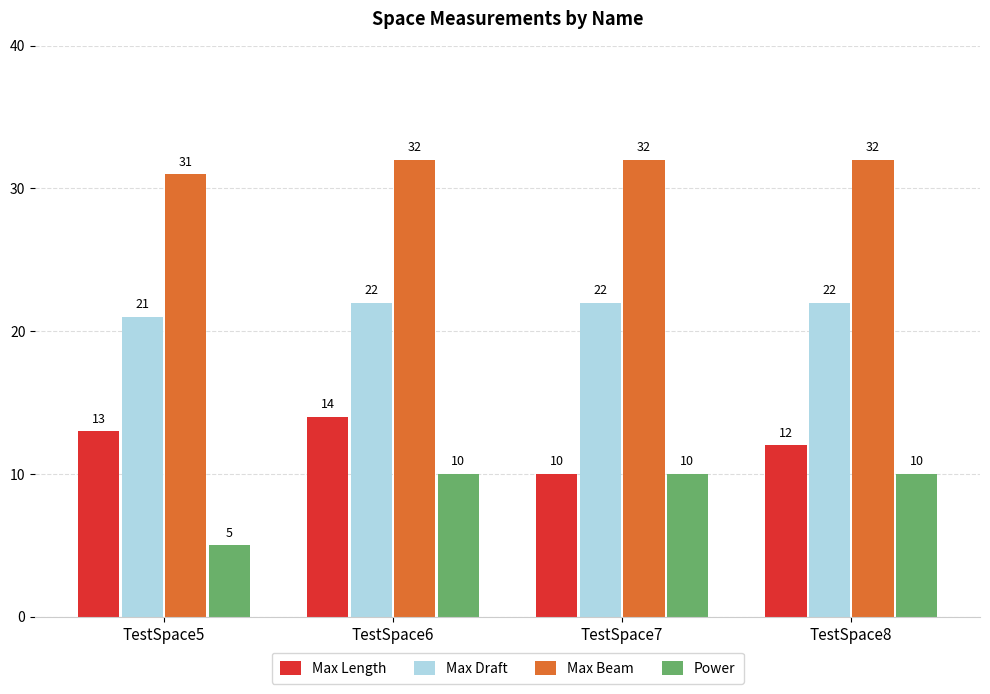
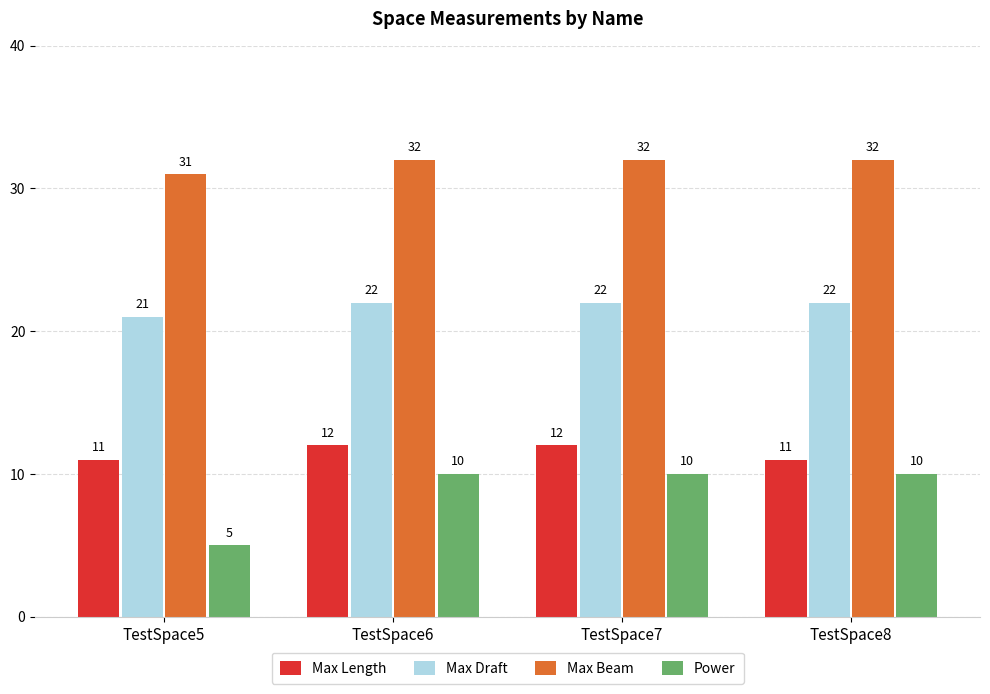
  {
    "Max Length": {
-     "TestSpace5": 13,
-     "TestSpace6": 14,
-     "TestSpace7": 10,
-     "TestSpace8": 12
+     "TestSpace5": 11,
+     "TestSpace6": 12,
+     "TestSpace7": 12,
+     "TestSpace8": 11
    },
    "Max Draft": {
      "TestSpace5": 21,
      "TestSpace6": 22,
      "TestSpace7": 22,
      "TestSpace8": 22
    },
    "Max Beam": {
      "TestSpace5": 31,
      "TestSpace6": 32,
      "TestSpace7": 32,
      "TestSpace8": 32
    },
    "Power": {
      "TestSpace5": 5,
      "TestSpace6": 10,
      "TestSpace7": 10,
      "TestSpace8": 10
    }
  }
